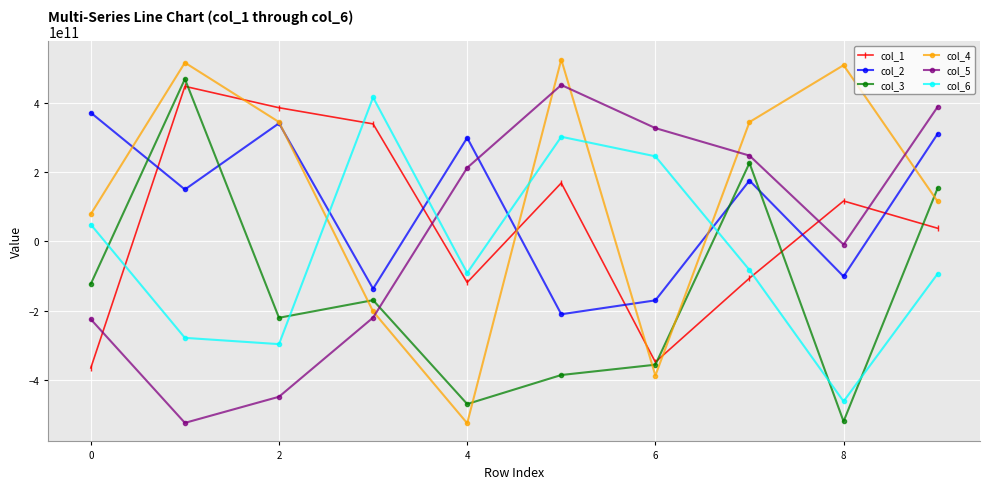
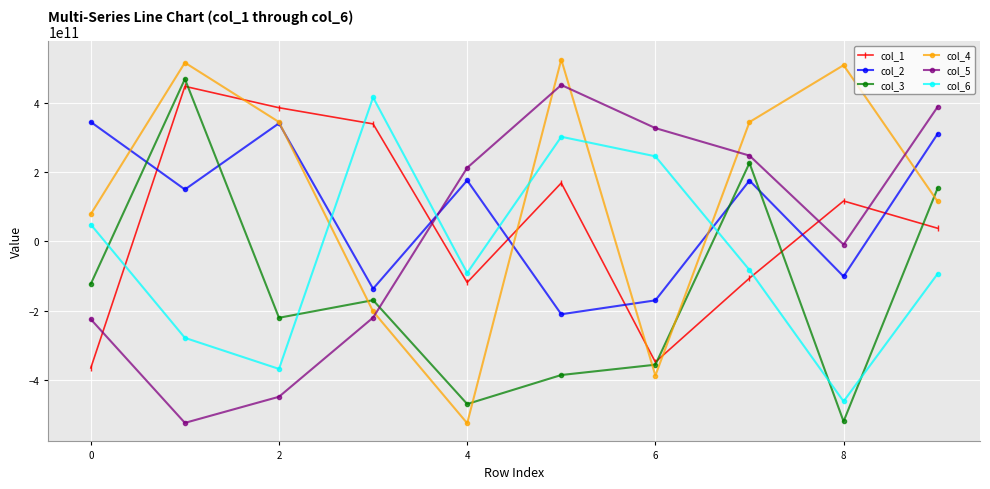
  {
    "col_1": {
      "0": -360000000000,
      "2": 390000000000,
      "4": -120000000000,
      "6": -350000000000,
      "8": 120000000000
    },
    "col_2": {
-     "0": 370000000000,
-     "4": 300000000000,
+     "0": 340000000000,
+     "4": 180000000000,
      "6": -170000000000,
      "8": -100000000000
    },
    "col_3": {
      "0": -120000000000,
      "2": -220000000000,
      "4": -470000000000,
      "6": -360000000000,
      "8": -520000000000
    },
    "col_4": {
      "0": 80000000000,
      "4": -520000000000,
      "6": -390000000000,
      "8": 510000000000
    },
    "col_5": {
      "0": -220000000000,
      "2": -450000000000,
      "4": 210000000000,
      "6": 330000000000,
      "8": -10000000000
    },
    "col_6": {
      "0": 50000000000,
-     "2": -300000000000,
+     "2": -370000000000,
      "4": -90000000000,
      "6": 250000000000,
      "8": -460000000000
    }
  }
